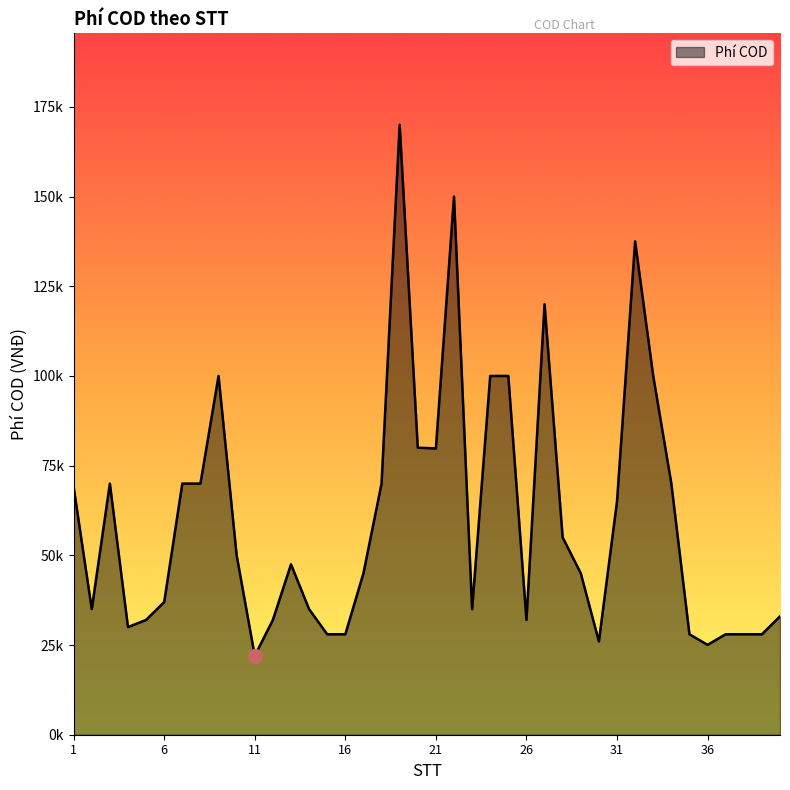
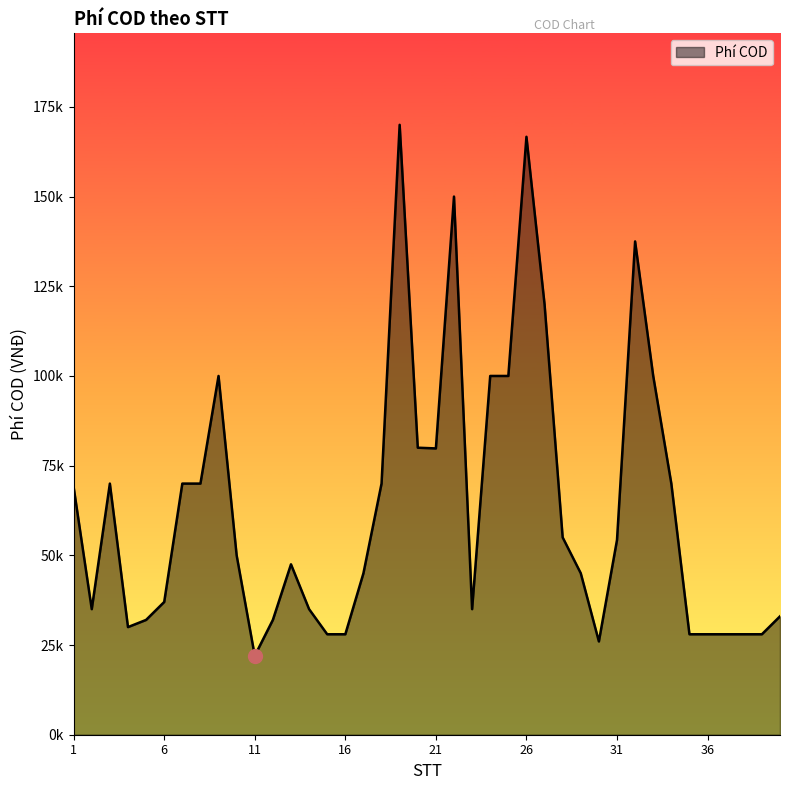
  {
    "Phí COD": {
      "1": 69000,
      "6": 37000,
      "16": 28000,
      "21": 80000,
-     "26": 32000,
-     "31": 65000,
-     "36": 25000
+     "26": 167000,
+     "31": 54000,
+     "36": 28000
    }
  }
